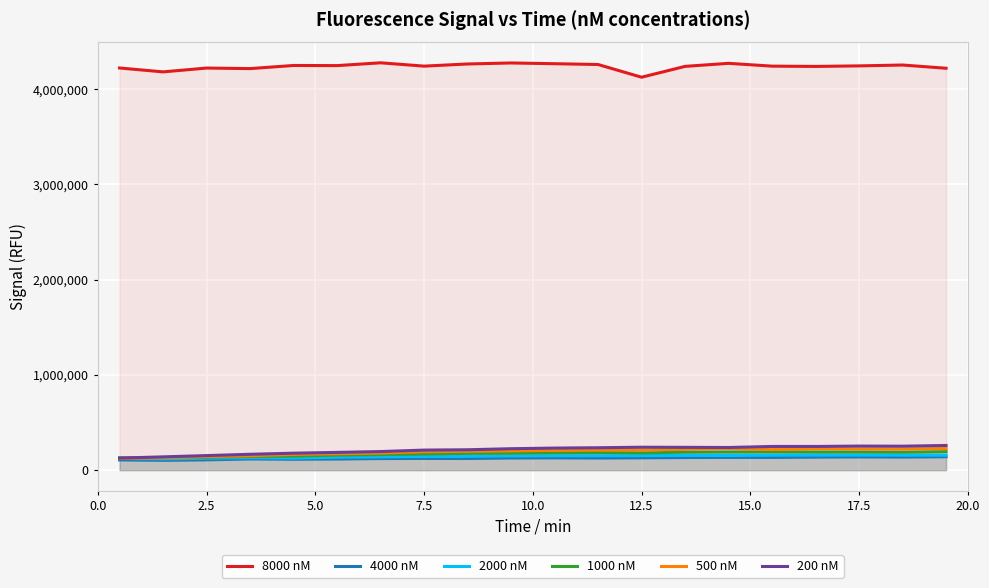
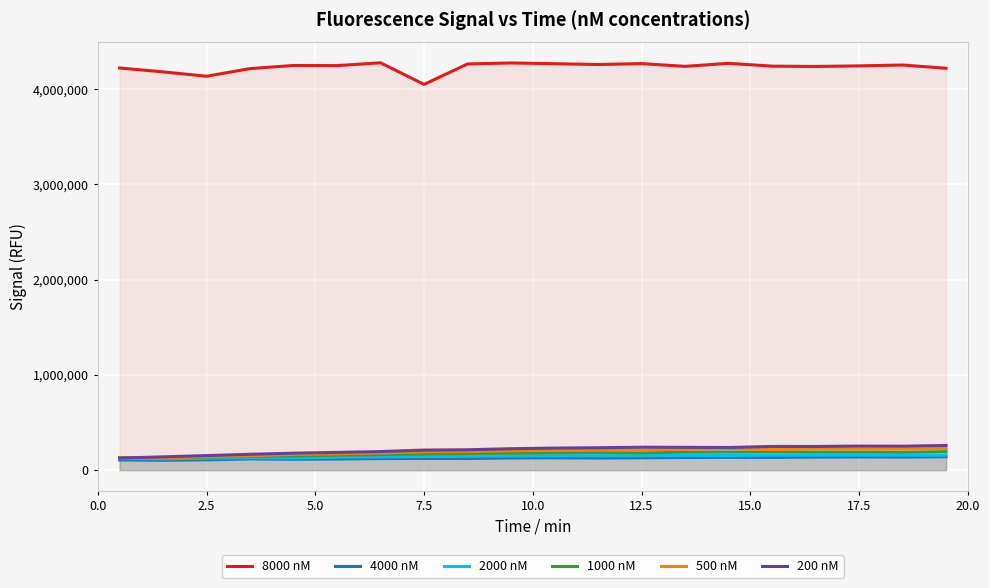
  {
    "8000 nM": {
-     "2.5": "4,200,000",
-     "7.5": "4,200,000",
-     "12.5": "4,100,000",
+     "2.5": "4,100,000",
+     "7.5": "4,000,000",
+     "12.5": "4,300,000",
      "17.5": "4,200,000"
    },
    "1000 nM": {
      "12.5": "200,000",
      "17.5": "200,000"
    },
    "500 nM": {
      "12.5": "200,000",
      "17.5": "200,000"
    },
    "200 nM": {
      "12.5": "200,000",
      "17.5": "300,000"
    }
  }
